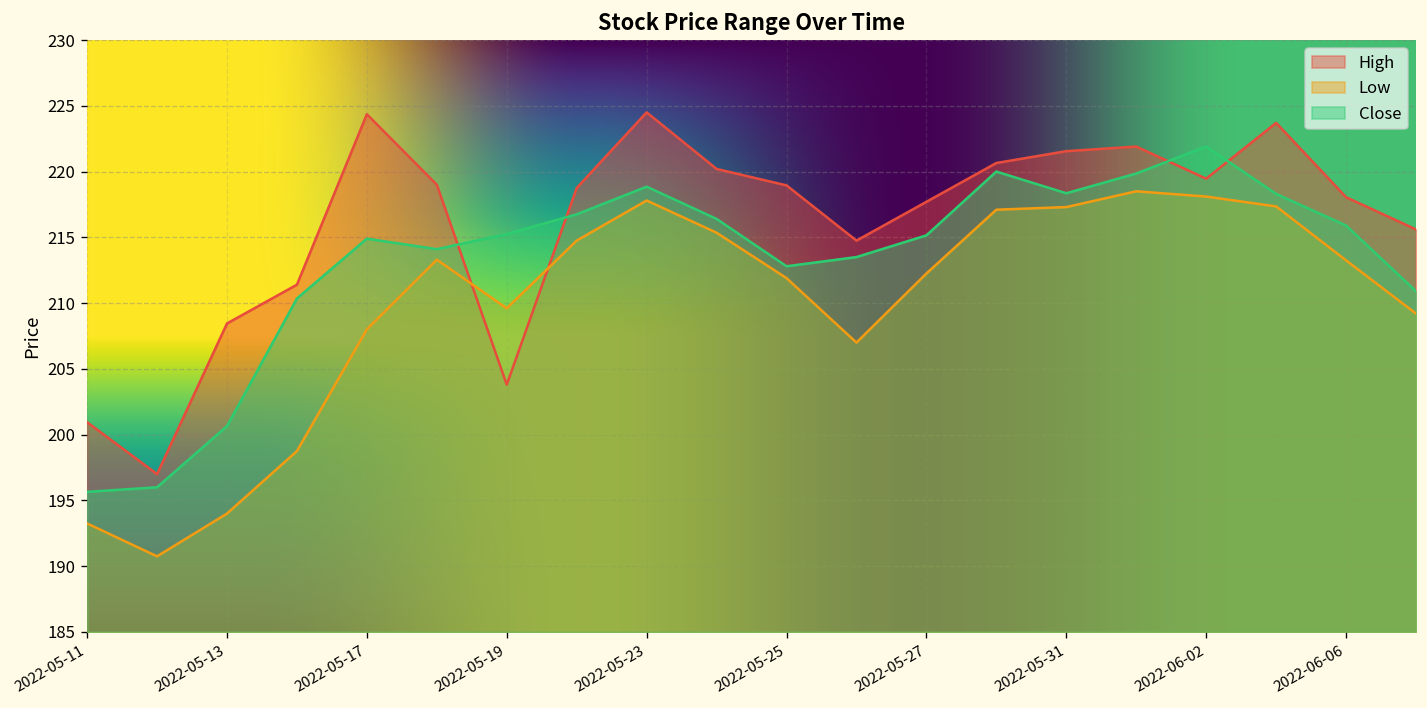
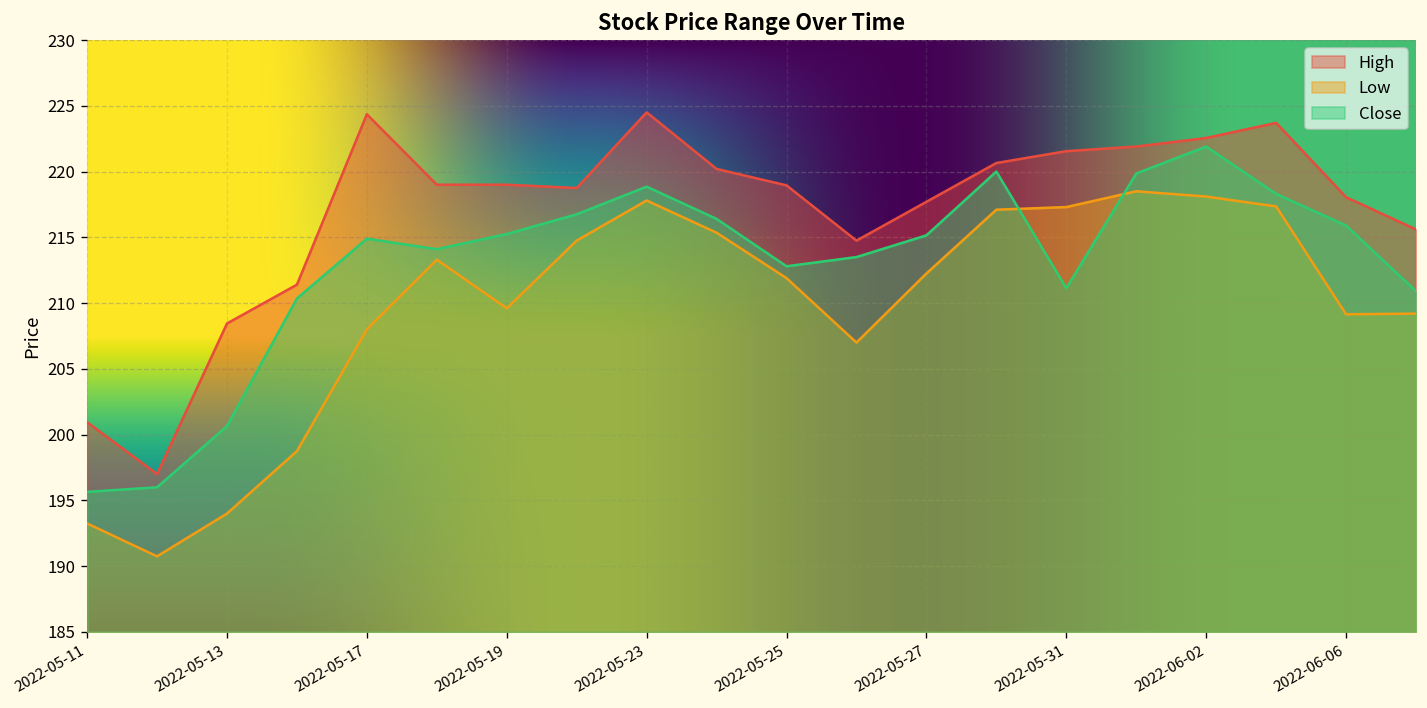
  {
    "High": {
      "2022-05-11": 200.9,
      "2022-05-13": 208.4,
      "2022-05-17": 224.4,
-     "2022-05-19": 203.8,
+     "2022-05-19": 219.0,
      "2022-05-23": 224.5,
      "2022-05-25": 218.9,
      "2022-05-27": 217.7,
      "2022-05-31": 221.6,
-     "2022-06-02": 219.5,
+     "2022-06-02": 222.6,
      "2022-06-06": 218.1
    },
    "Low": {
      "2022-05-11": 193.3,
      "2022-05-13": 194.0,
      "2022-05-17": 208.0,
      "2022-05-19": 209.6,
      "2022-05-23": 217.8,
      "2022-05-25": 211.9,
      "2022-05-27": 212.3,
      "2022-05-31": 217.3,
      "2022-06-02": 218.1,
-     "2022-06-06": 213.3
+     "2022-06-06": 209.2
    },
    "Close": {
      "2022-05-11": 195.6,
      "2022-05-13": 200.6,
      "2022-05-17": 214.9,
      "2022-05-19": 215.3,
      "2022-05-23": 218.9,
      "2022-05-25": 212.8,
      "2022-05-27": 215.1,
-     "2022-05-31": 218.4,
+     "2022-05-31": 211.1,
      "2022-06-02": 221.9,
      "2022-06-06": 215.9
    }
  }
